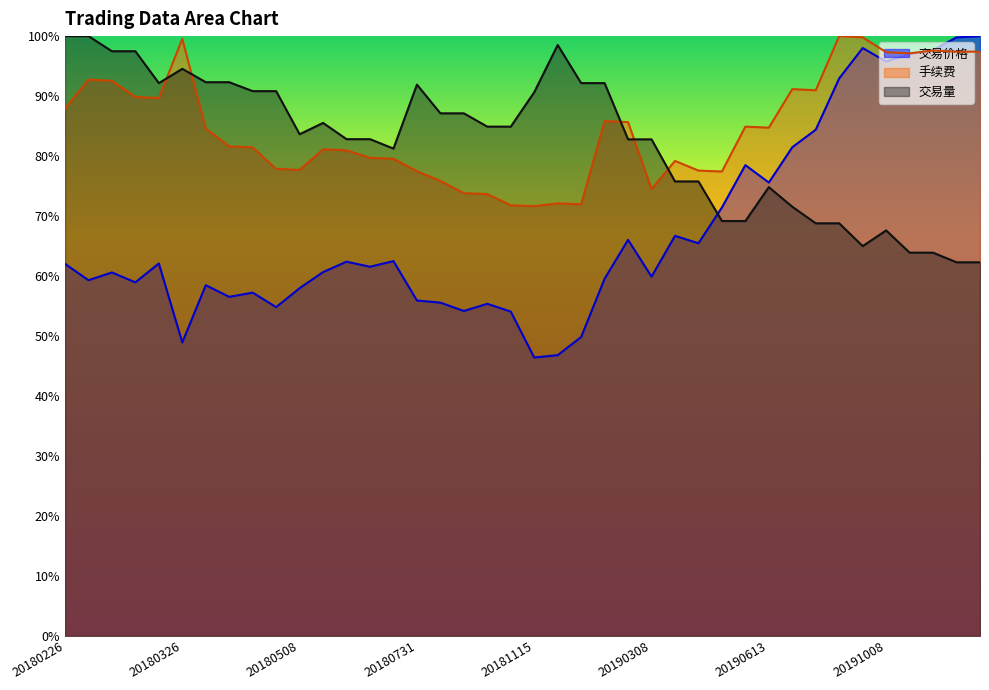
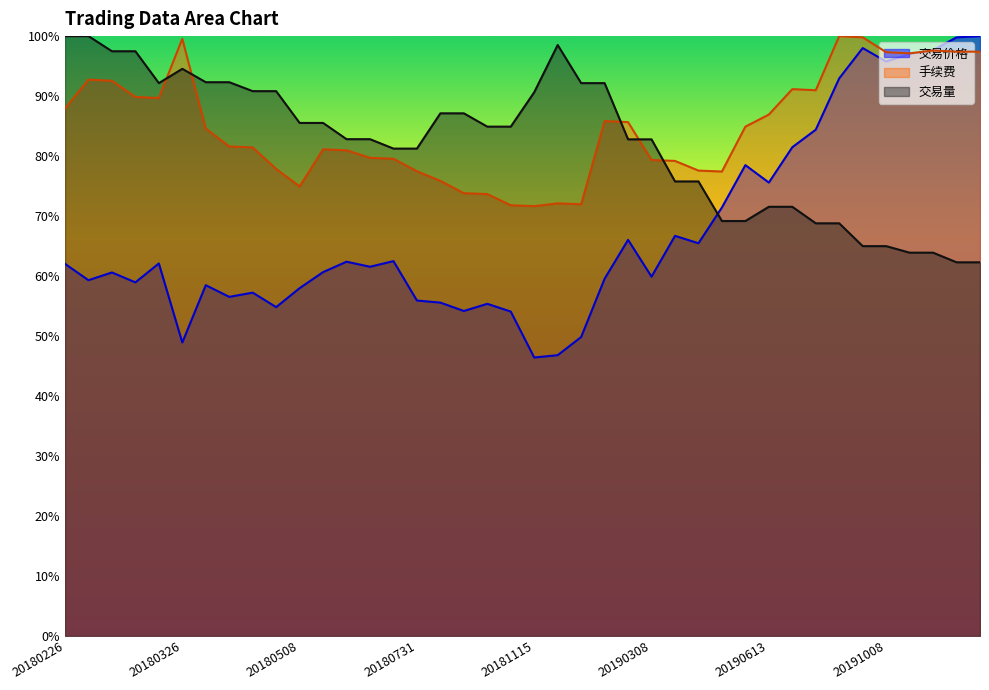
  {
    "交易价格": {
      "20180226": "62%",
      "20180326": "49%",
      "20180508": "58%",
      "20180731": "56%",
      "20181115": "46%",
      "20190308": "60%",
      "20190613": "76%"
    },
    "手续费": {
      "20180226": "88%",
      "20180326": "100%",
-     "20180508": "78%",
+     "20180508": "75%",
      "20180731": "77%",
      "20181115": "72%",
-     "20190308": "74%",
-     "20190613": "85%"
+     "20190308": "79%",
+     "20190613": "87%"
    },
    "交易量": {
      "20180226": "100%",
      "20180326": "95%",
-     "20180508": "84%",
-     "20180731": "92%",
+     "20180508": "86%",
+     "20180731": "81%",
      "20181115": "91%",
      "20190308": "83%",
-     "20190613": "75%",
-     "20191008": "68%"
+     "20190613": "72%",
+     "20191008": "65%"
    }
  }
